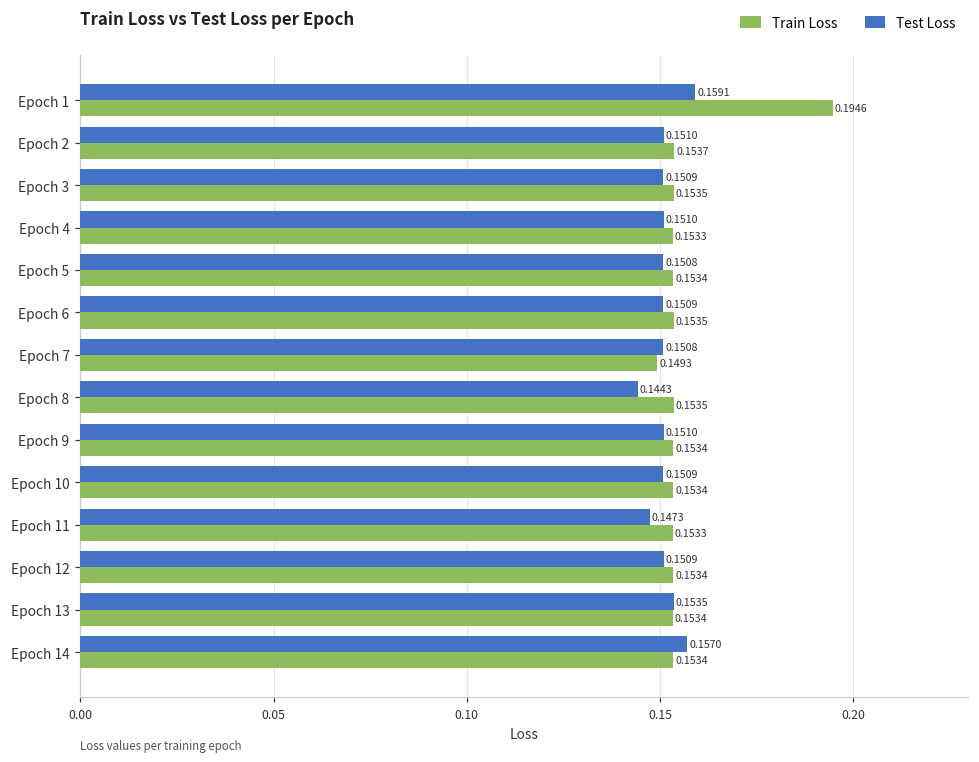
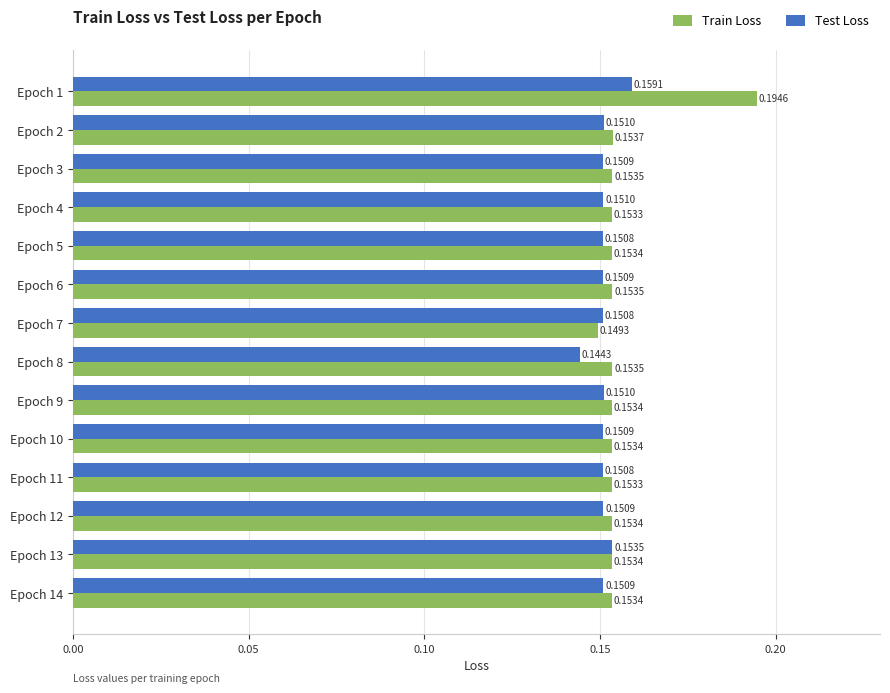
  {
    "Train Loss": {
      "Epoch 1": 0.1946,
      "Epoch 2": 0.1537,
      "Epoch 3": 0.1535,
      "Epoch 4": 0.1533,
      "Epoch 5": 0.1534,
      "Epoch 6": 0.1535,
      "Epoch 7": 0.1493,
      "Epoch 8": 0.1535,
      "Epoch 9": 0.1534,
      "Epoch 10": 0.1534,
      "Epoch 11": 0.1533,
      "Epoch 12": 0.1534,
      "Epoch 13": 0.1534,
      "Epoch 14": 0.1534
    },
    "Test Loss": {
      "Epoch 1": 0.1591,
      "Epoch 2": 0.1510,
      "Epoch 3": 0.1509,
      "Epoch 4": 0.1510,
      "Epoch 5": 0.1508,
      "Epoch 6": 0.1509,
      "Epoch 7": 0.1508,
      "Epoch 8": 0.1443,
      "Epoch 9": 0.1510,
      "Epoch 10": 0.1509,
-     "Epoch 11": 0.1473,
+     "Epoch 11": 0.1508,
      "Epoch 12": 0.1509,
      "Epoch 13": 0.1535,
-     "Epoch 14": 0.1570
+     "Epoch 14": 0.1509
    }
  }
